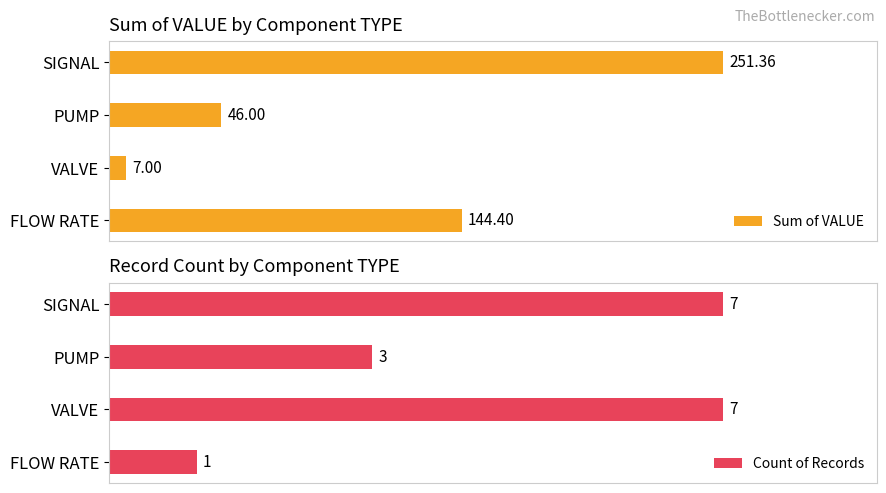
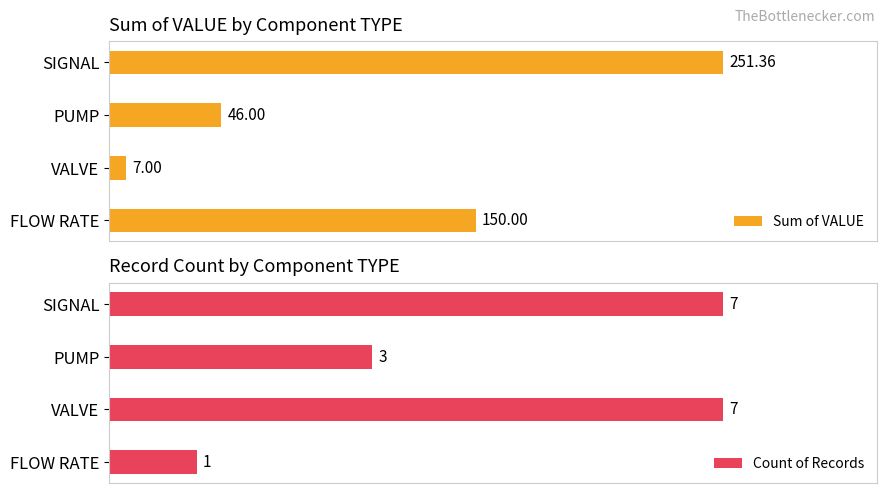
  {
    "Sum of VALUE by Component TYPE": {
      "SIGNAL": 251.36,
      "PUMP": 46.00,
      "VALVE": 7.00,
-     "FLOW RATE": 144.40
+     "FLOW RATE": 150.00
    },
    "Record Count by Component TYPE": {
      "SIGNAL": 7,
      "PUMP": 3,
      "VALVE": 7,
      "FLOW RATE": 1
    }
  }
